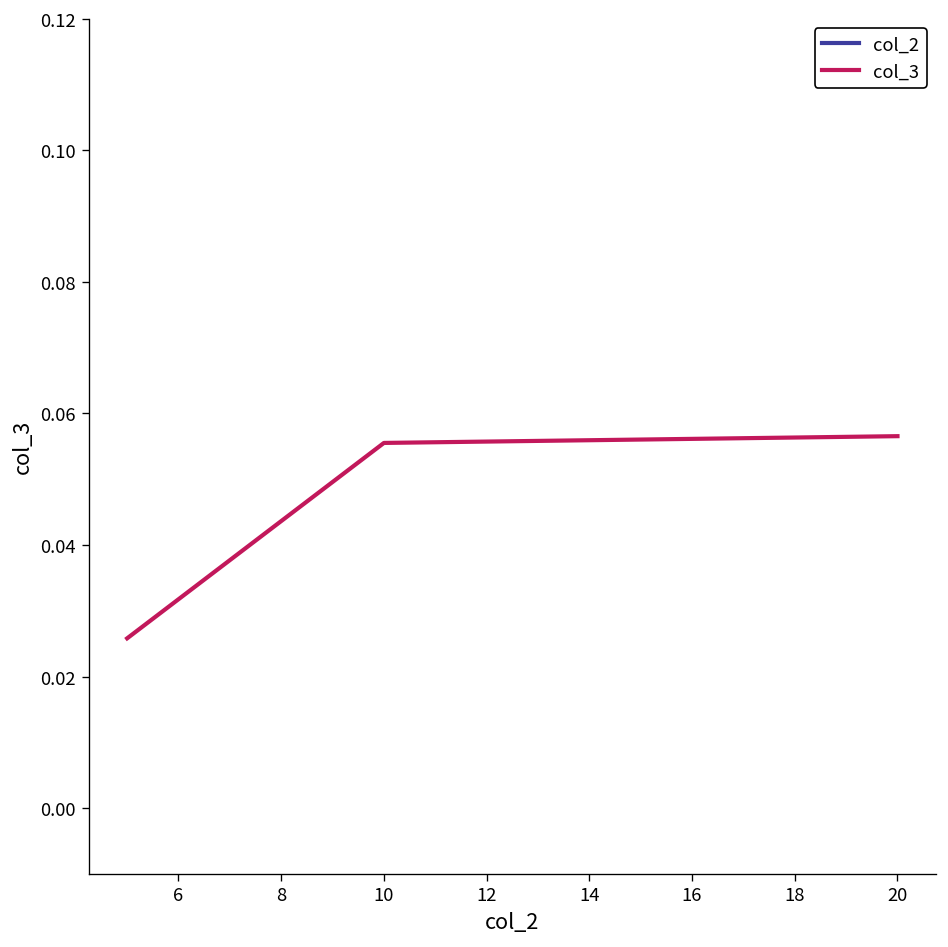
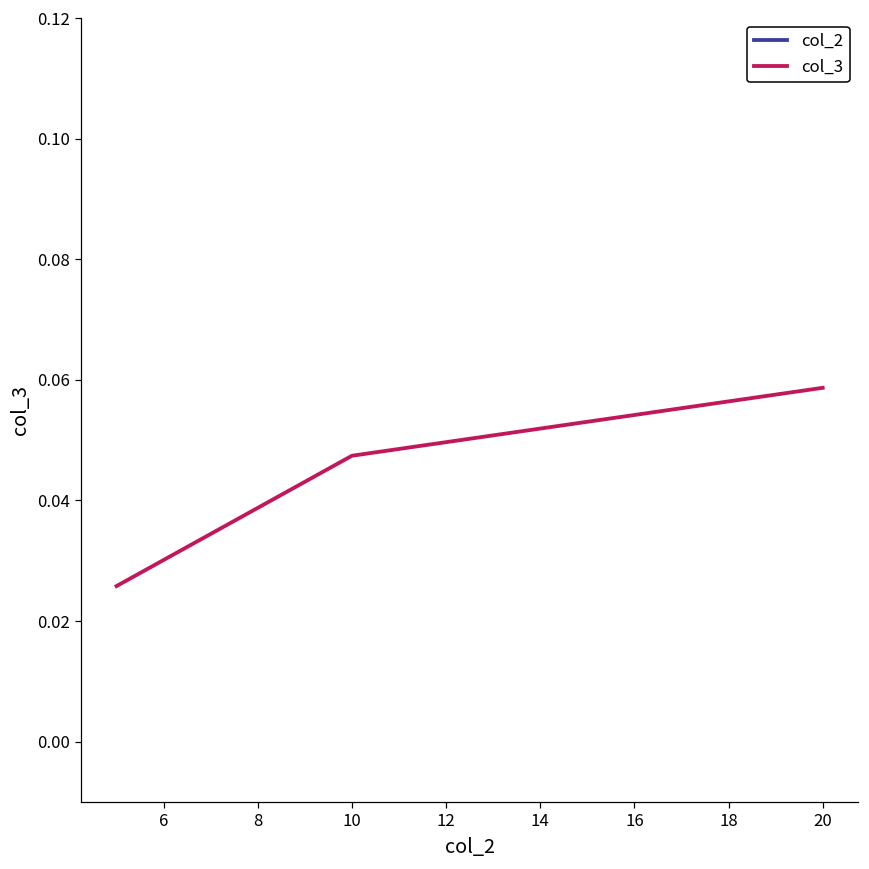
  {
    "col_3": {
-     "10": 0.056,
-     "20": 0.057
+     "10": 0.047,
+     "20": 0.059
    }
  }
